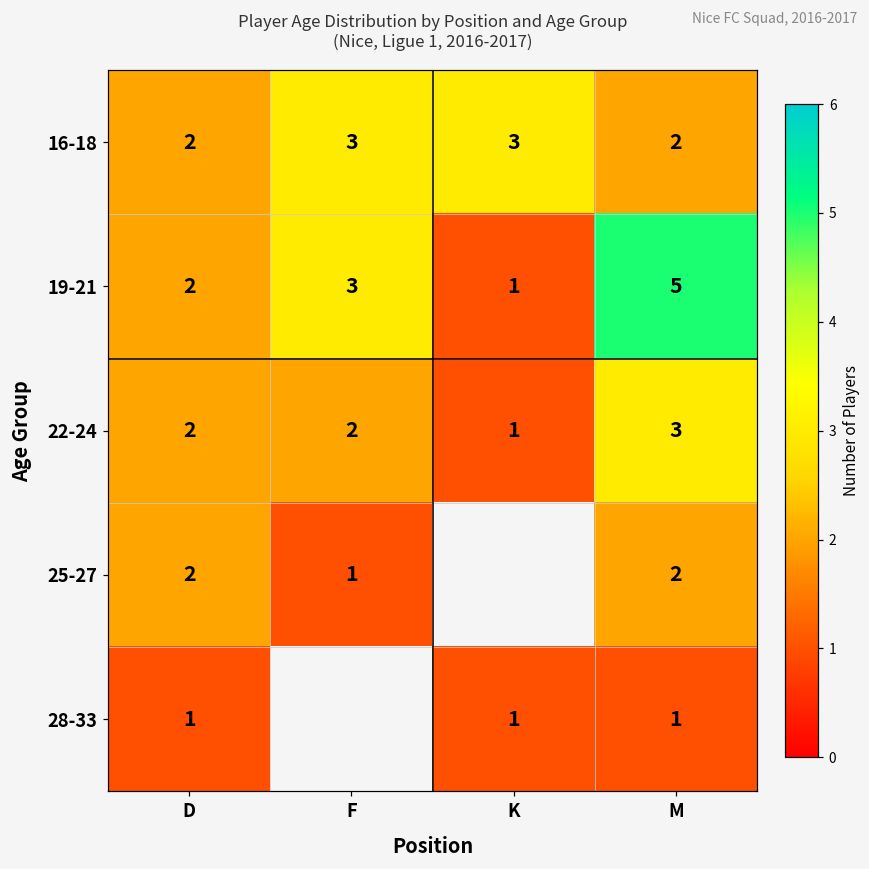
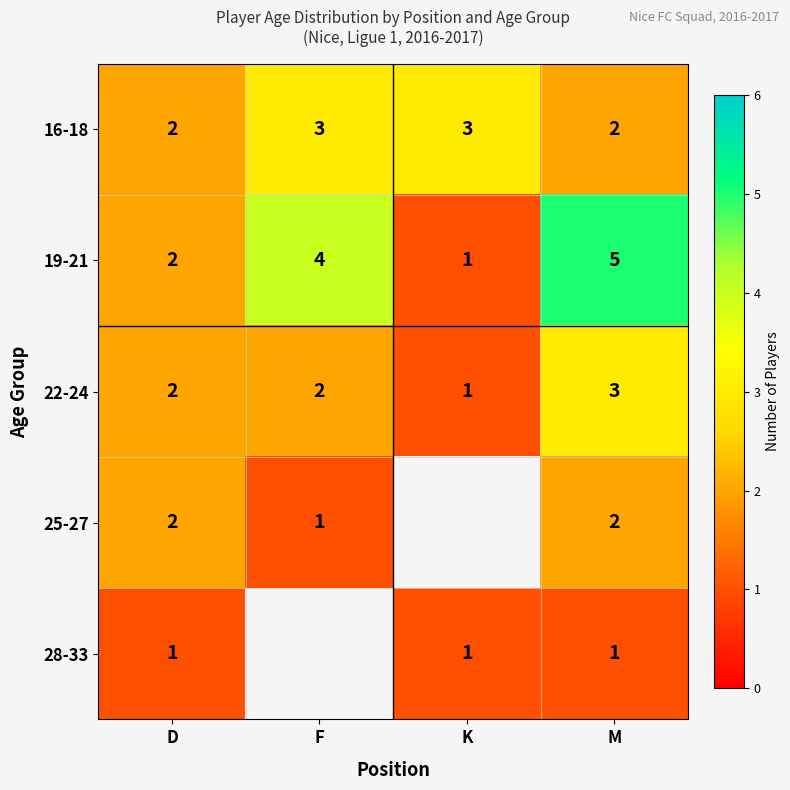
  {
    "16-18": {
      "D": 2,
      "F": 3,
      "K": 3,
      "M": 2
    },
    "19-21": {
      "D": 2,
-     "F": 3,
+     "F": 4,
      "K": 1,
      "M": 5
    },
    "22-24": {
      "D": 2,
      "F": 2,
      "K": 1,
      "M": 3
    },
    "25-27": {
      "D": 2,
      "F": 1,
      "M": 2
    },
    "28-33": {
      "D": 1,
      "K": 1,
      "M": 1
    }
  }
